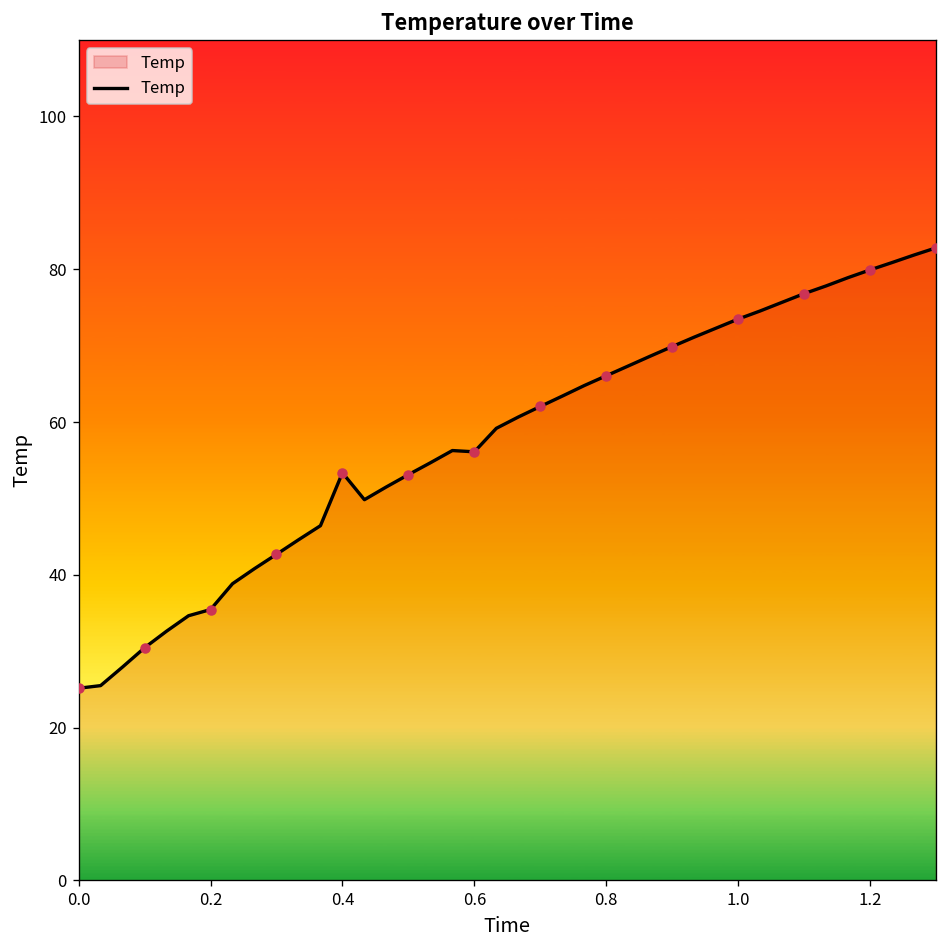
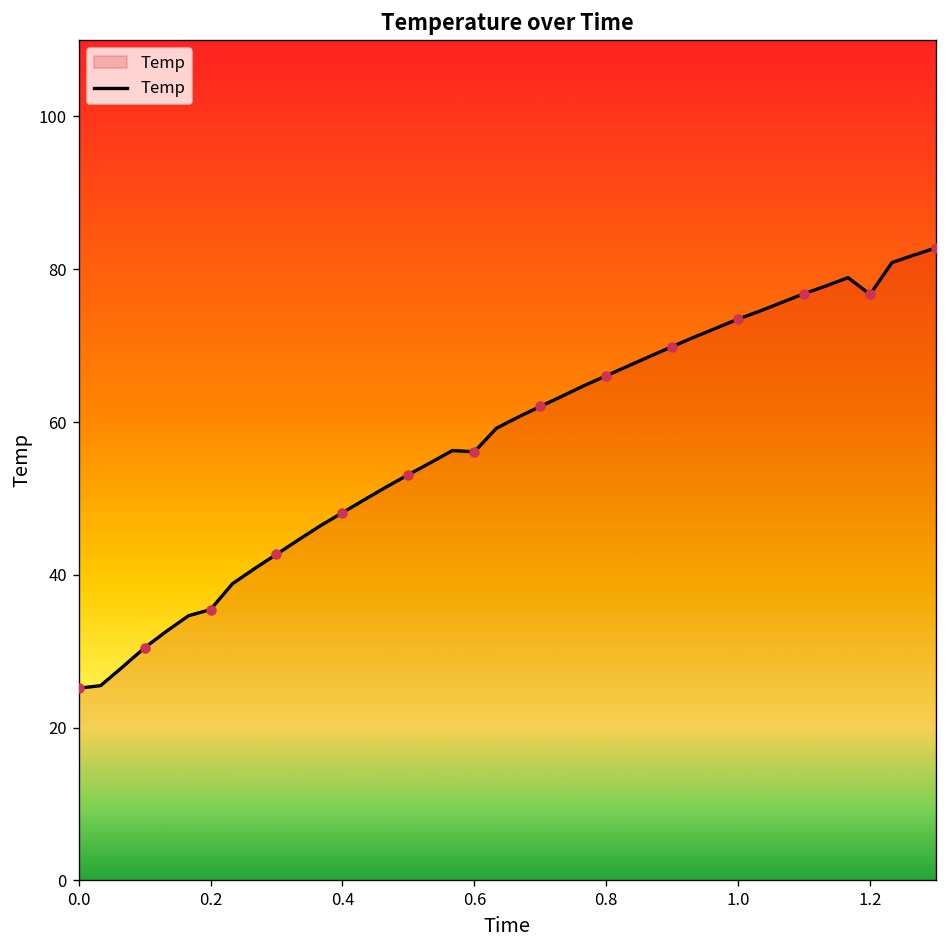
  {
    "Temp": {
-     "0.4": 53,
-     "1.2": 80
+     "0.4": 48,
+     "1.2": 77
    }
  }
